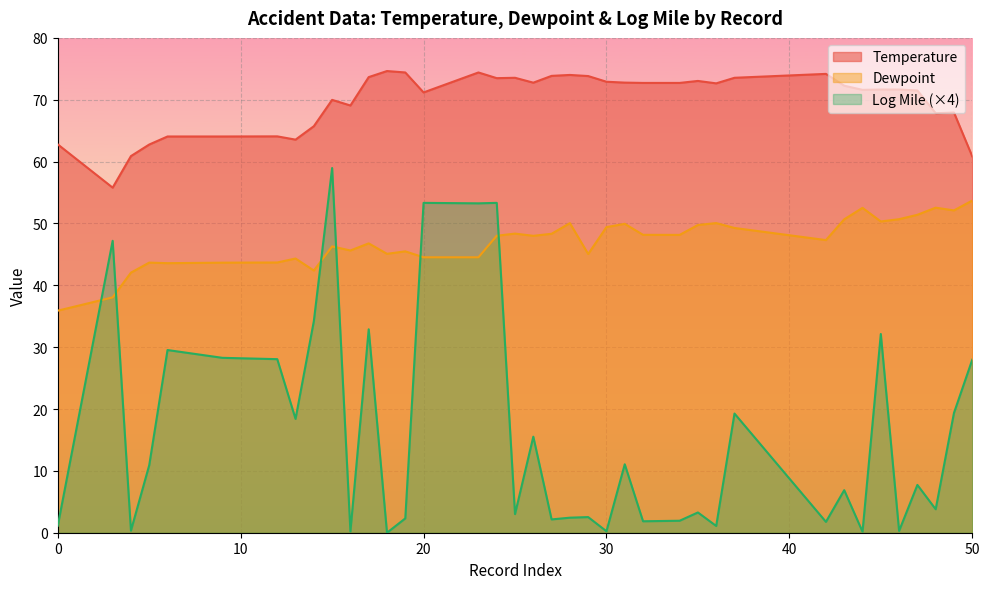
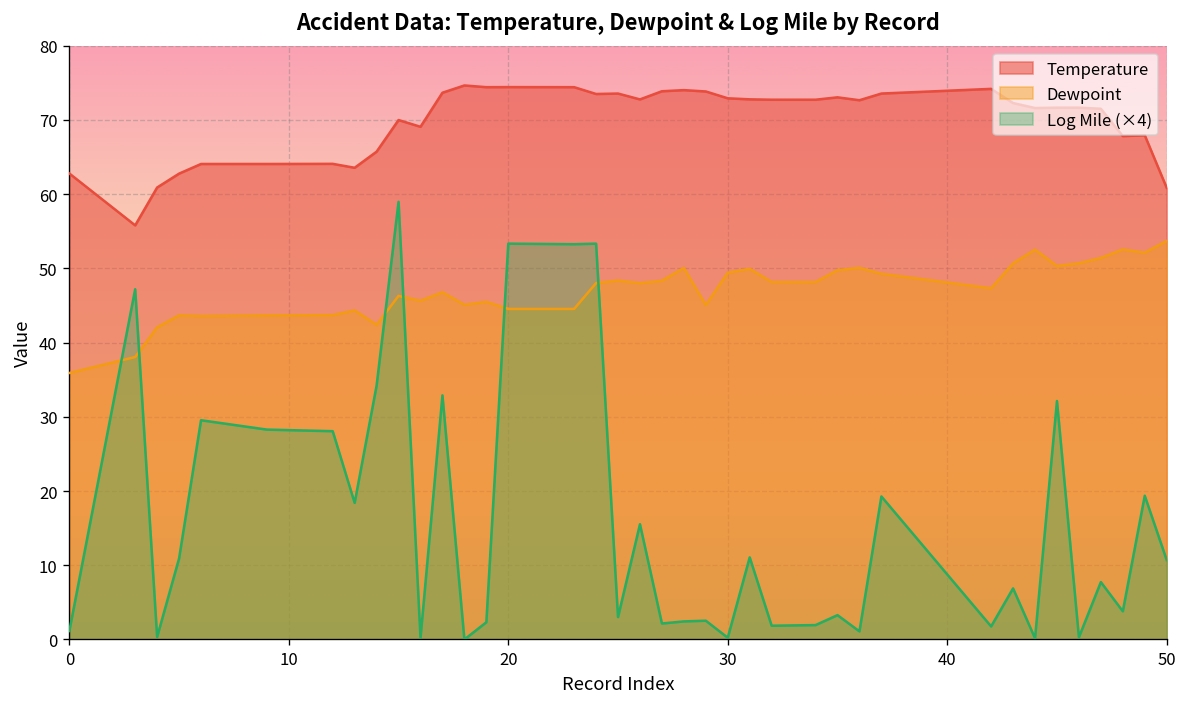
  {
    "Temperature": {
      "0": 63,
-     "20": 71,
+     "20": 74,
      "30": 73,
      "50": 61
    },
    "Dewpoint": {
      "0": 36,
      "20": 45,
      "30": 49,
      "50": 54
    },
    "Log Mile (×4)": {
      "0": 1,
      "20": 53,
      "30": 0,
-     "50": 28
+     "50": 11
    }
  }
